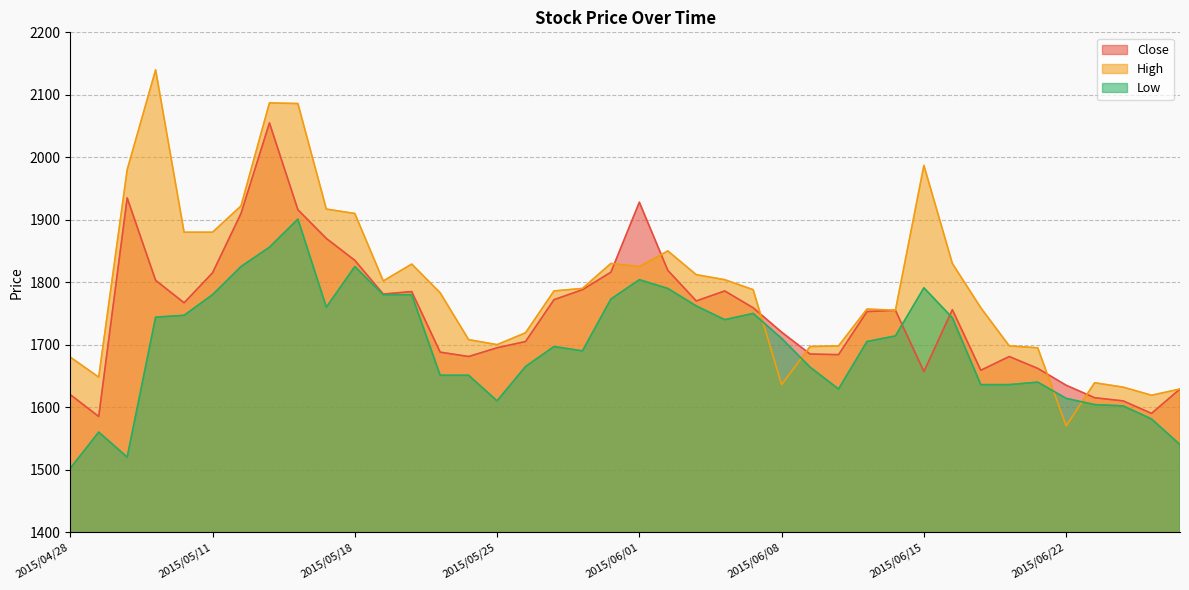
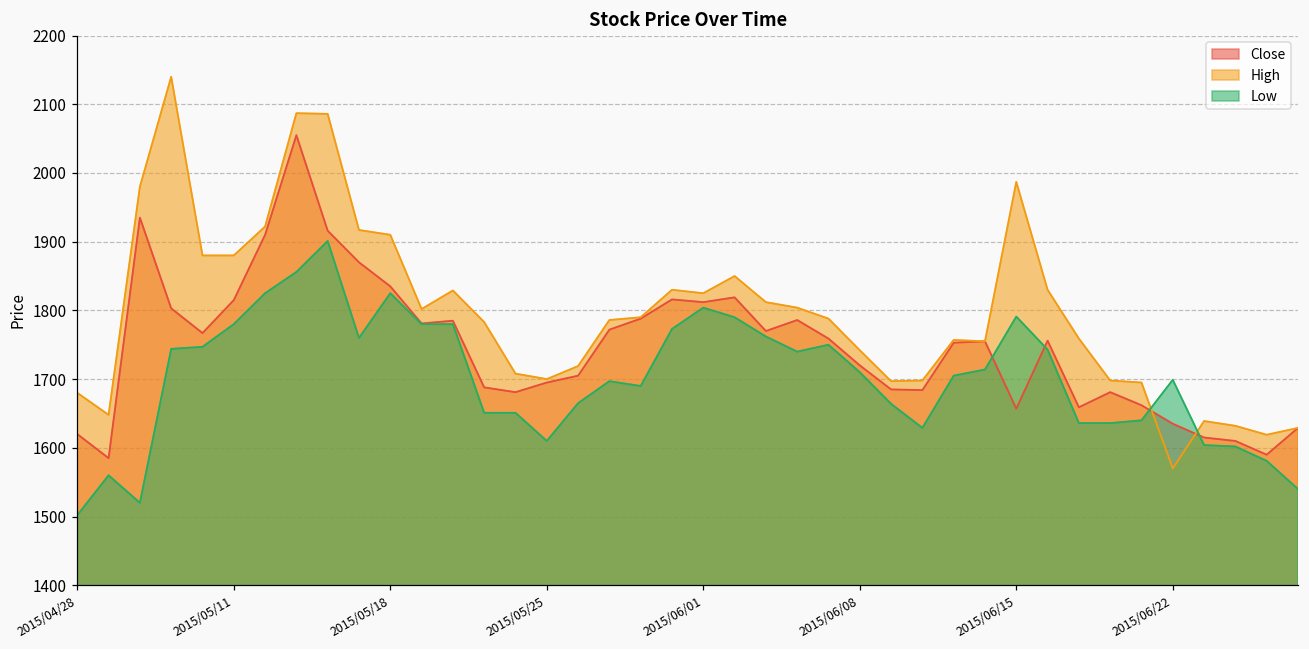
  {
    "Close": {
      "2015/04/28": 1620,
      "2015/05/11": 1820,
      "2015/05/18": 1840,
      "2015/05/25": 1700,
-     "2015/06/01": 1930,
+     "2015/06/01": 1810,
      "2015/06/08": 1720,
      "2015/06/15": 1660,
      "2015/06/22": 1640
    },
    "High": {
      "2015/04/28": 1680,
      "2015/05/11": 1880,
      "2015/05/18": 1910,
      "2015/05/25": 1700,
      "2015/06/01": 1830,
-     "2015/06/08": 1640,
+     "2015/06/08": 1740,
      "2015/06/15": 1990,
      "2015/06/22": 1570
    },
    "Low": {
      "2015/04/28": 1500,
      "2015/05/11": 1780,
      "2015/05/18": 1830,
      "2015/05/25": 1610,
      "2015/06/01": 1800,
      "2015/06/08": 1710,
      "2015/06/15": 1790,
-     "2015/06/22": 1610
+     "2015/06/22": 1700
    }
  }
